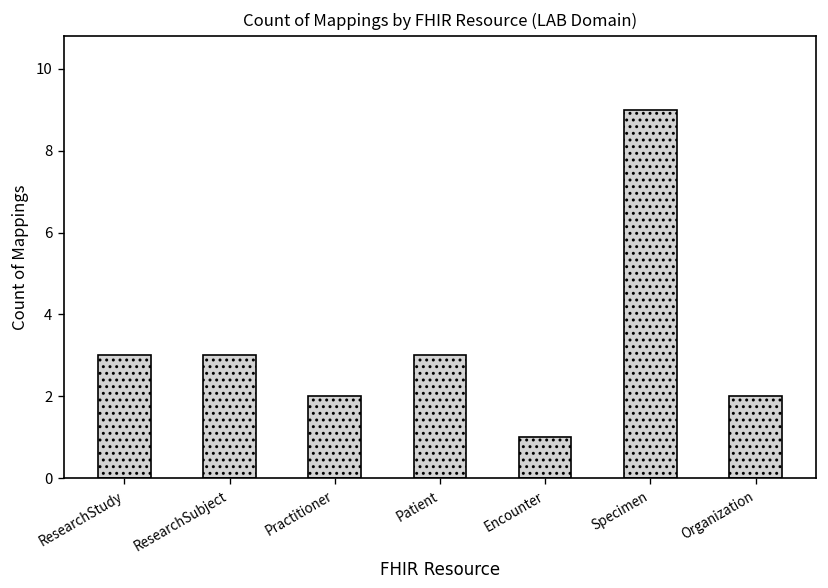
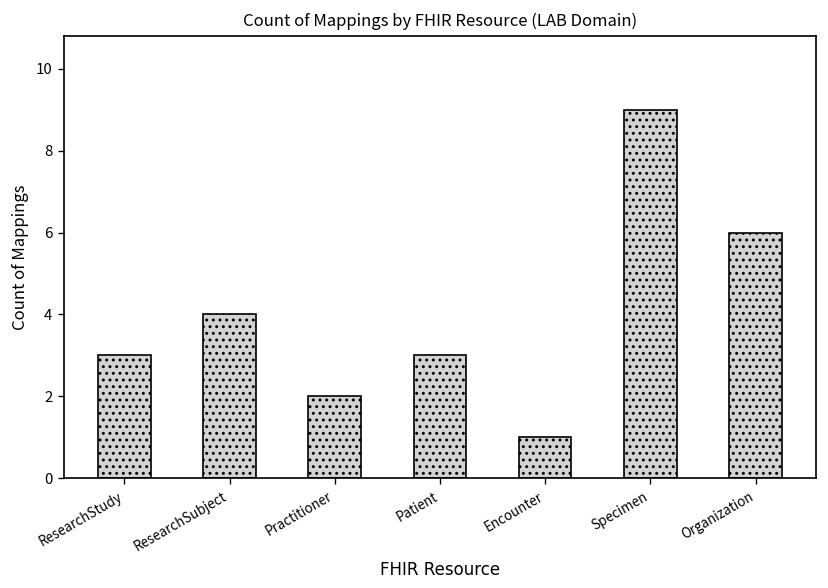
  {
    "ResearchStudy": 3,
-   "ResearchSubject": 3,
+   "ResearchSubject": 4,
    "Practitioner": 2,
    "Patient": 3,
    "Encounter": 1,
    "Specimen": 9,
-   "Organization": 2
+   "Organization": 6
  }
